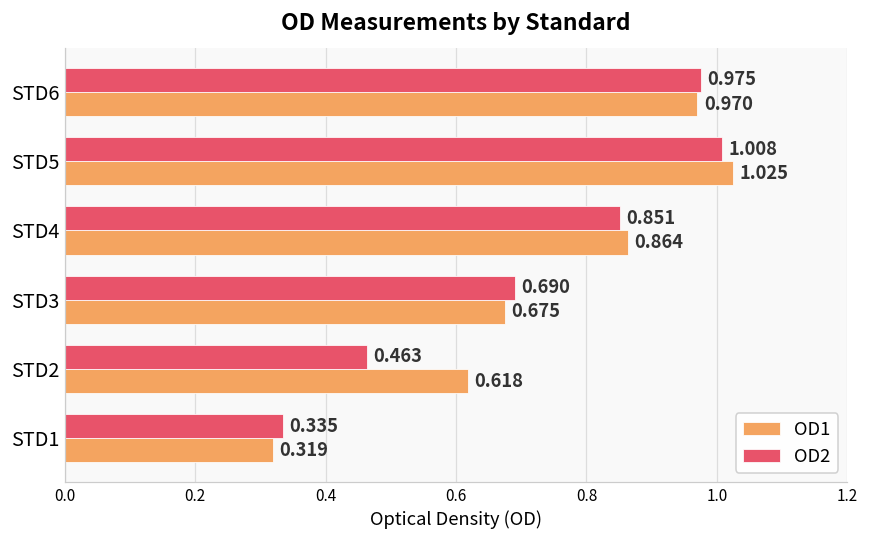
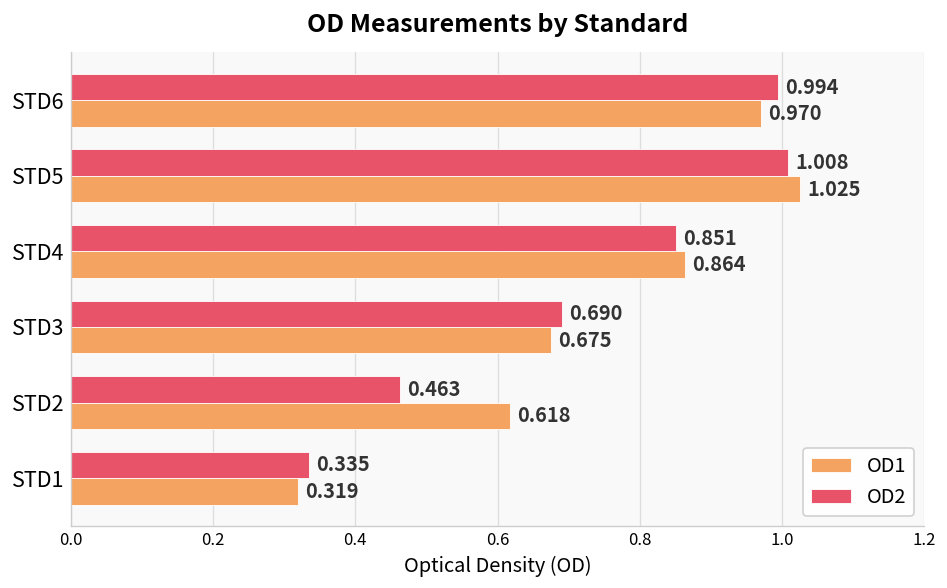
  {
    "OD1": {
      "STD6": 0.970,
      "STD5": 1.025,
      "STD4": 0.864,
      "STD3": 0.675,
      "STD2": 0.618,
      "STD1": 0.319
    },
    "OD2": {
-     "STD6": 0.975,
+     "STD6": 0.994,
      "STD5": 1.008,
      "STD4": 0.851,
      "STD3": 0.690,
      "STD2": 0.463,
      "STD1": 0.335
    }
  }
